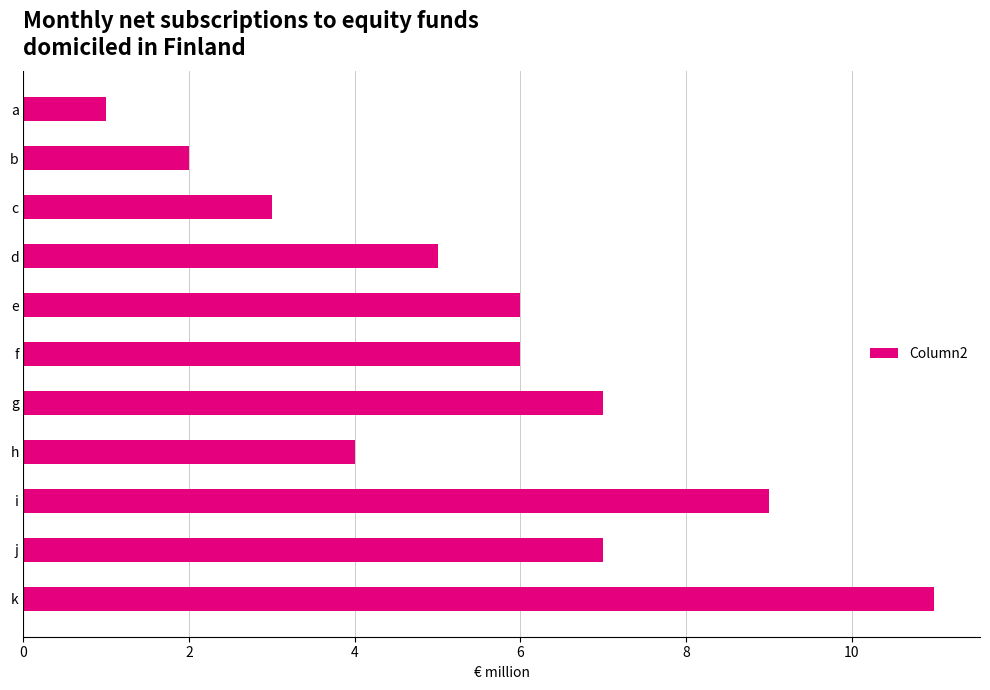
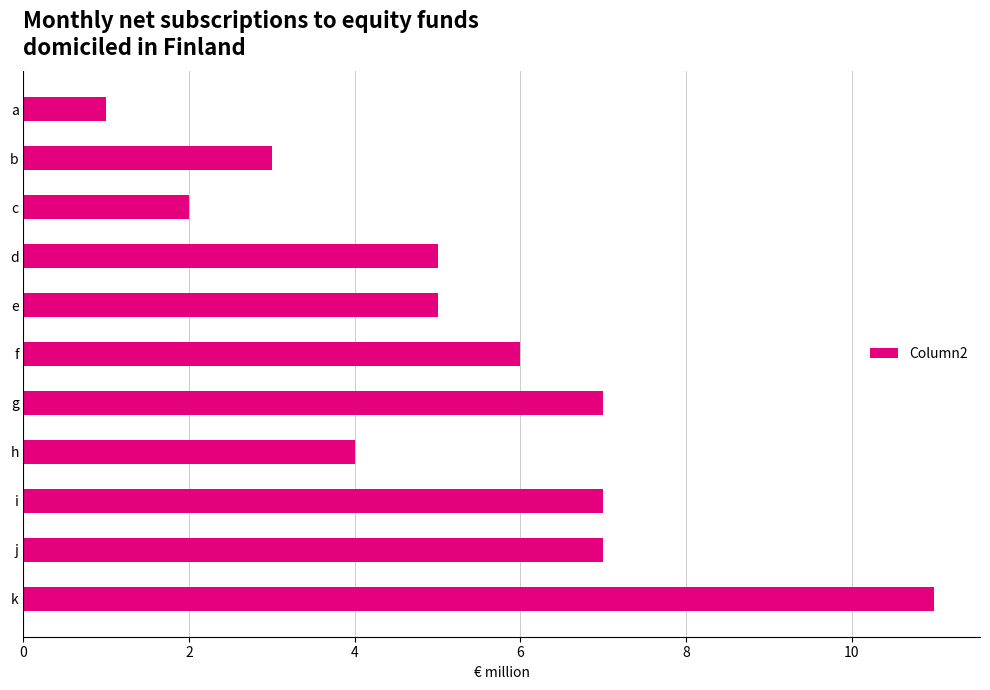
  {
    "a": 1,
-   "b": 2,
-   "c": 3,
+   "b": 3,
+   "c": 2,
    "d": 5,
-   "e": 6,
+   "e": 5,
    "f": 6,
    "g": 7,
    "h": 4,
-   "i": 9,
+   "i": 7,
    "j": 7,
    "k": 11
  }
